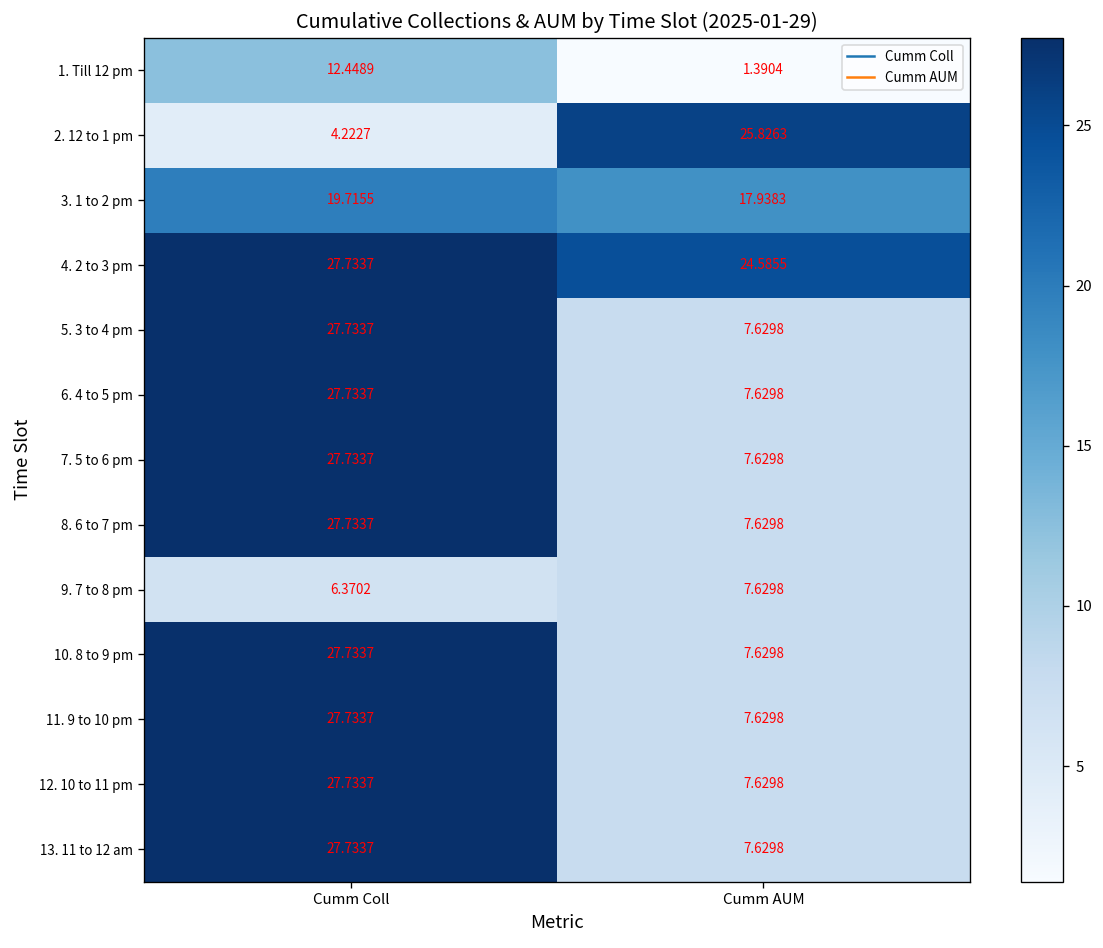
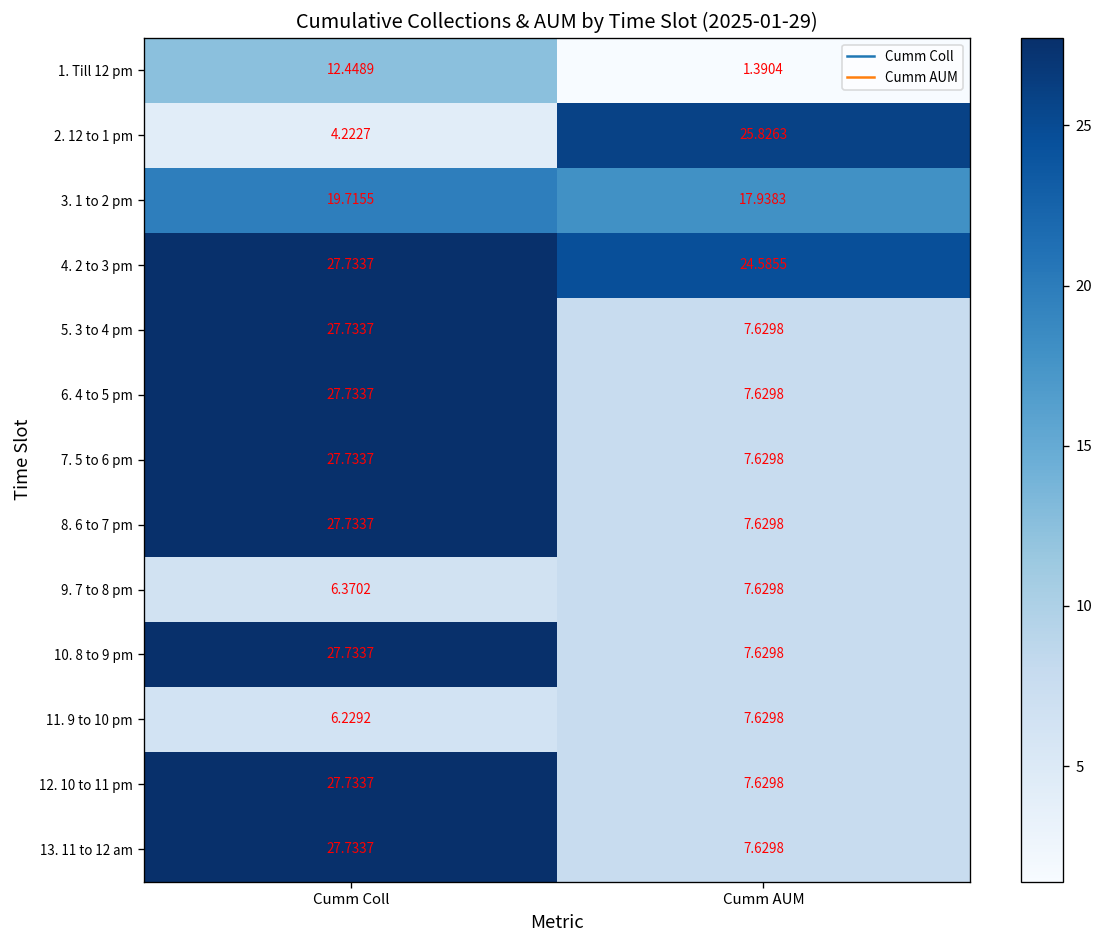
  {
    "1. Till 12 pm": {
      "Cumm Coll": 12.4489,
      "Cumm AUM": 1.3904
    },
    "2. 12 to 1 pm": {
      "Cumm Coll": 4.2227,
      "Cumm AUM": 25.8263
    },
    "3. 1 to 2 pm": {
      "Cumm Coll": 19.7155,
      "Cumm AUM": 17.9383
    },
    "4. 2 to 3 pm": {
      "Cumm Coll": 27.7337,
      "Cumm AUM": 24.5855
    },
    "5. 3 to 4 pm": {
      "Cumm Coll": 27.7337,
      "Cumm AUM": 7.6298
    },
    "6. 4 to 5 pm": {
      "Cumm Coll": 27.7337,
      "Cumm AUM": 7.6298
    },
    "7. 5 to 6 pm": {
      "Cumm Coll": 27.7337,
      "Cumm AUM": 7.6298
    },
    "8. 6 to 7 pm": {
      "Cumm Coll": 27.7337,
      "Cumm AUM": 7.6298
    },
    "9. 7 to 8 pm": {
      "Cumm Coll": 6.3702,
      "Cumm AUM": 7.6298
    },
    "10. 8 to 9 pm": {
      "Cumm Coll": 27.7337,
      "Cumm AUM": 7.6298
    },
    "11. 9 to 10 pm": {
-     "Cumm Coll": 27.7337,
+     "Cumm Coll": 6.2292,
      "Cumm AUM": 7.6298
    },
    "12. 10 to 11 pm": {
      "Cumm Coll": 27.7337,
      "Cumm AUM": 7.6298
    },
    "13. 11 to 12 am": {
      "Cumm Coll": 27.7337,
      "Cumm AUM": 7.6298
    }
  }
